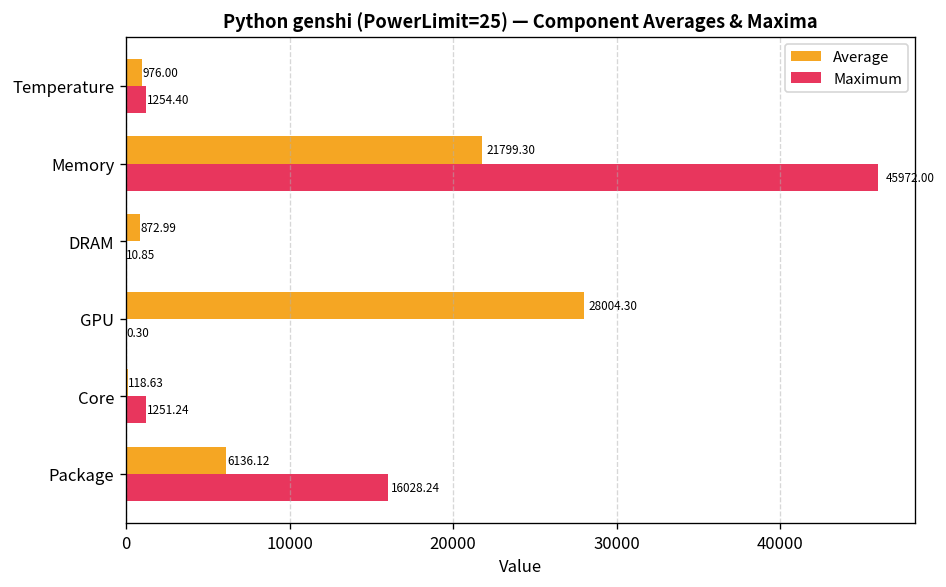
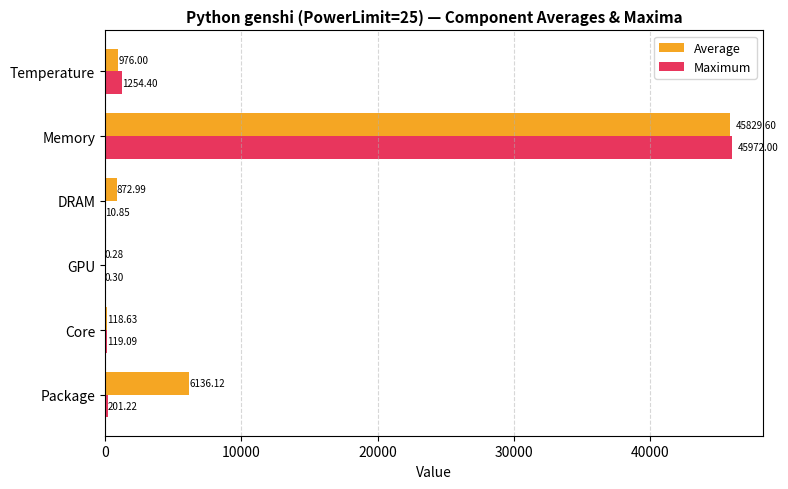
  {
    "Average": {
      "Temperature": 976.00,
-     "Memory": 21799.30,
+     "Memory": 45829.60,
      "DRAM": 872.99,
-     "GPU": 28004.30,
+     "GPU": 0.28,
      "Core": 118.63,
      "Package": 6136.12
    },
    "Maximum": {
      "Temperature": 1254.40,
      "Memory": 45972.00,
      "DRAM": 10.85,
      "GPU": 0.30,
-     "Core": 1251.24,
-     "Package": 16028.24
+     "Core": 119.09,
+     "Package": 201.22
    }
  }
